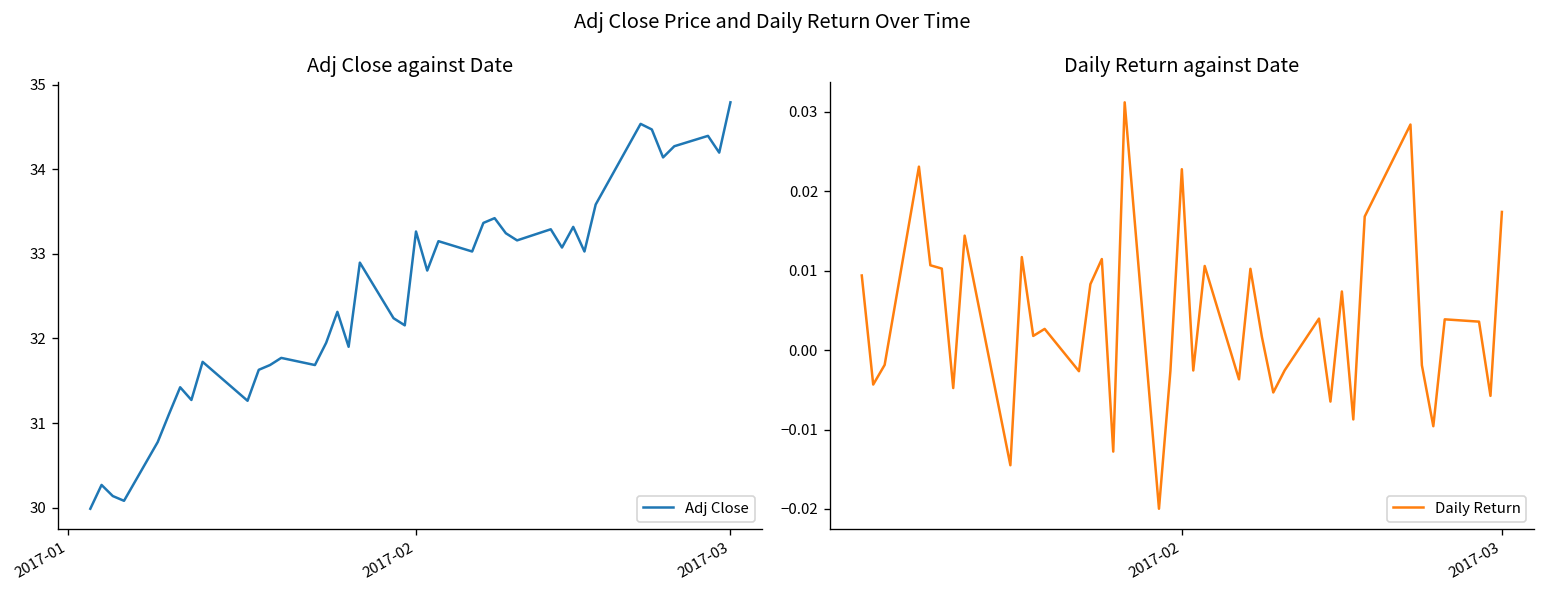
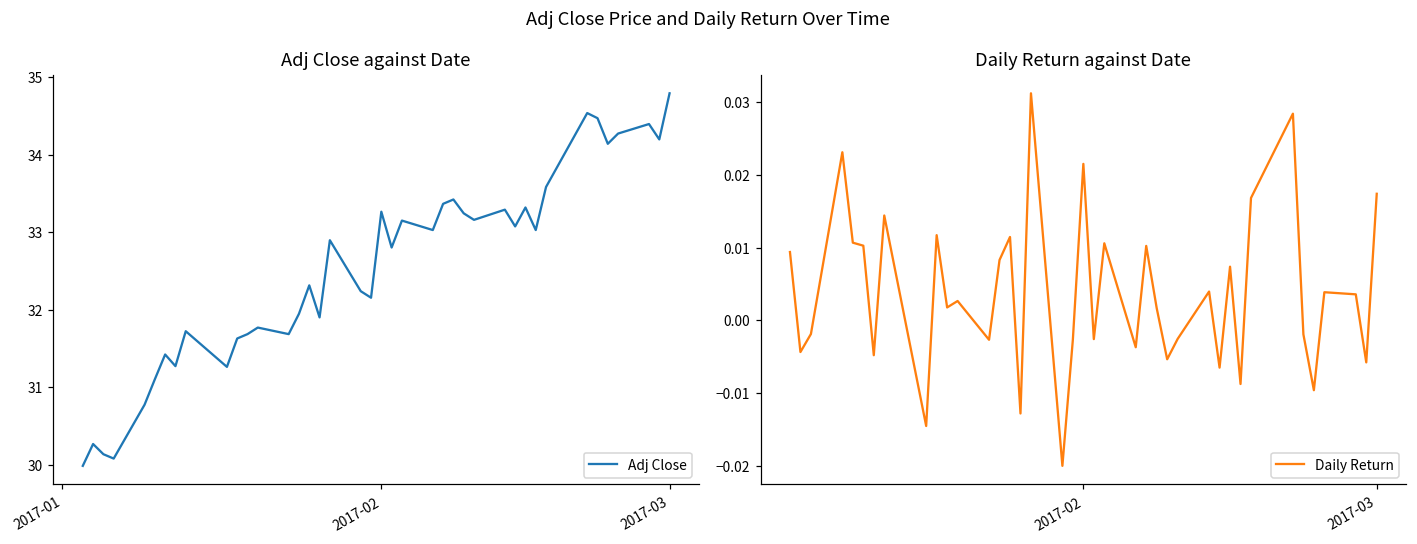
  {
    "Adj Close against Date": {
      "2017-02": 33.3,
      "2017-03": 34.8
    },
    "Daily Return against Date": {
-     "2017-02": 0.023,
+     "2017-02": 0.022,
      "2017-03": 0.017
    }
  }
